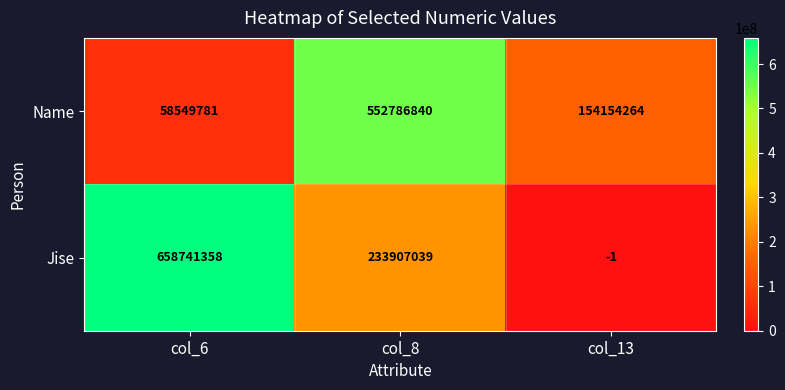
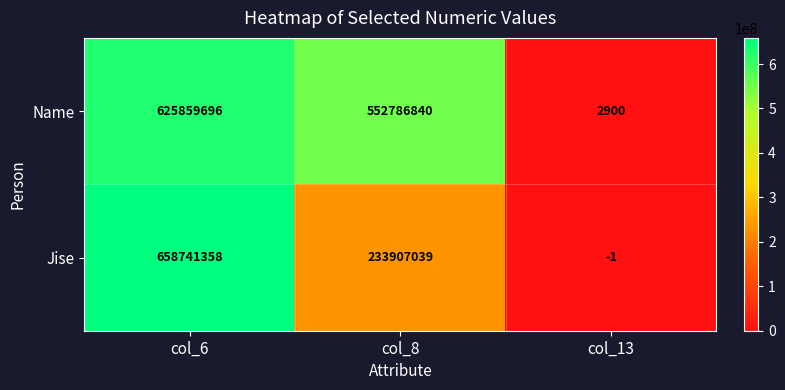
  {
    "Name": {
-     "col_6": 58549781,
+     "col_6": 625859696,
      "col_8": 552786840,
-     "col_13": 154154264
+     "col_13": 2900
    },
    "Jise": {
      "col_6": 658741358,
      "col_8": 233907039,
      "col_13": -1
    }
  }
